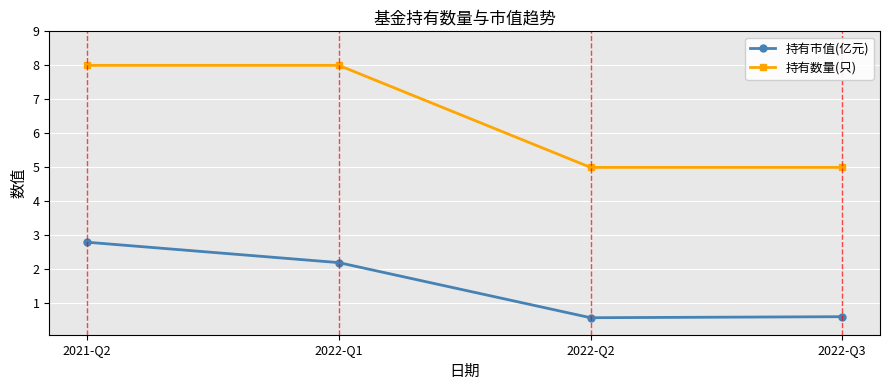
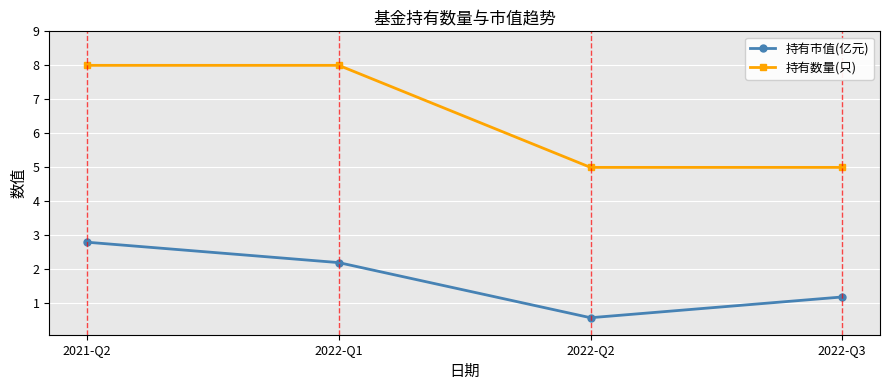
  {
    "持有市值(亿元)": {
      "2021-Q2": 2.8,
      "2022-Q1": 2.2,
      "2022-Q2": 0.6,
-     "2022-Q3": 0.6
+     "2022-Q3": 1.2
    },
    "持有数量(只)": {
      "2021-Q2": 8.0,
      "2022-Q1": 8.0,
      "2022-Q2": 5.0,
      "2022-Q3": 5.0
    }
  }
